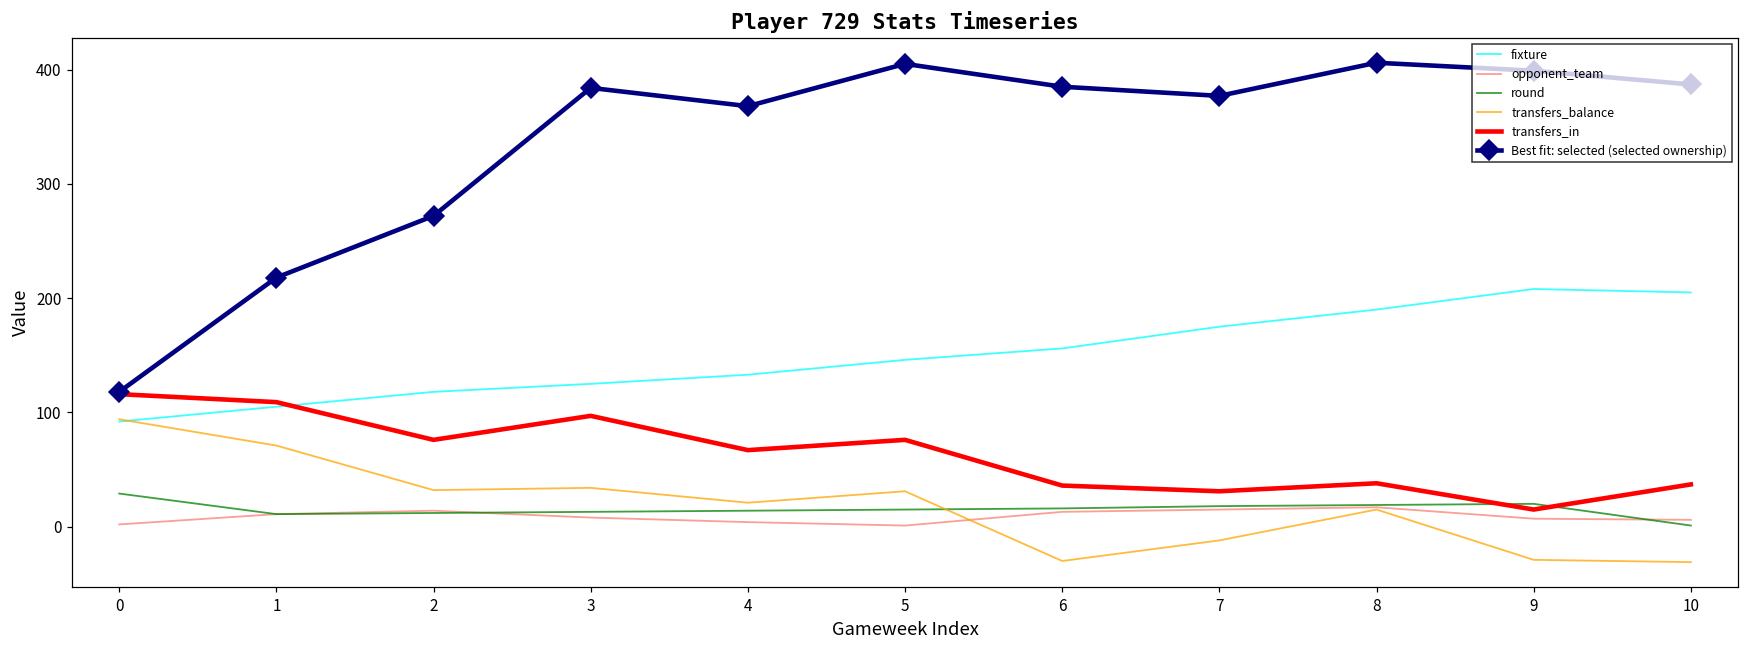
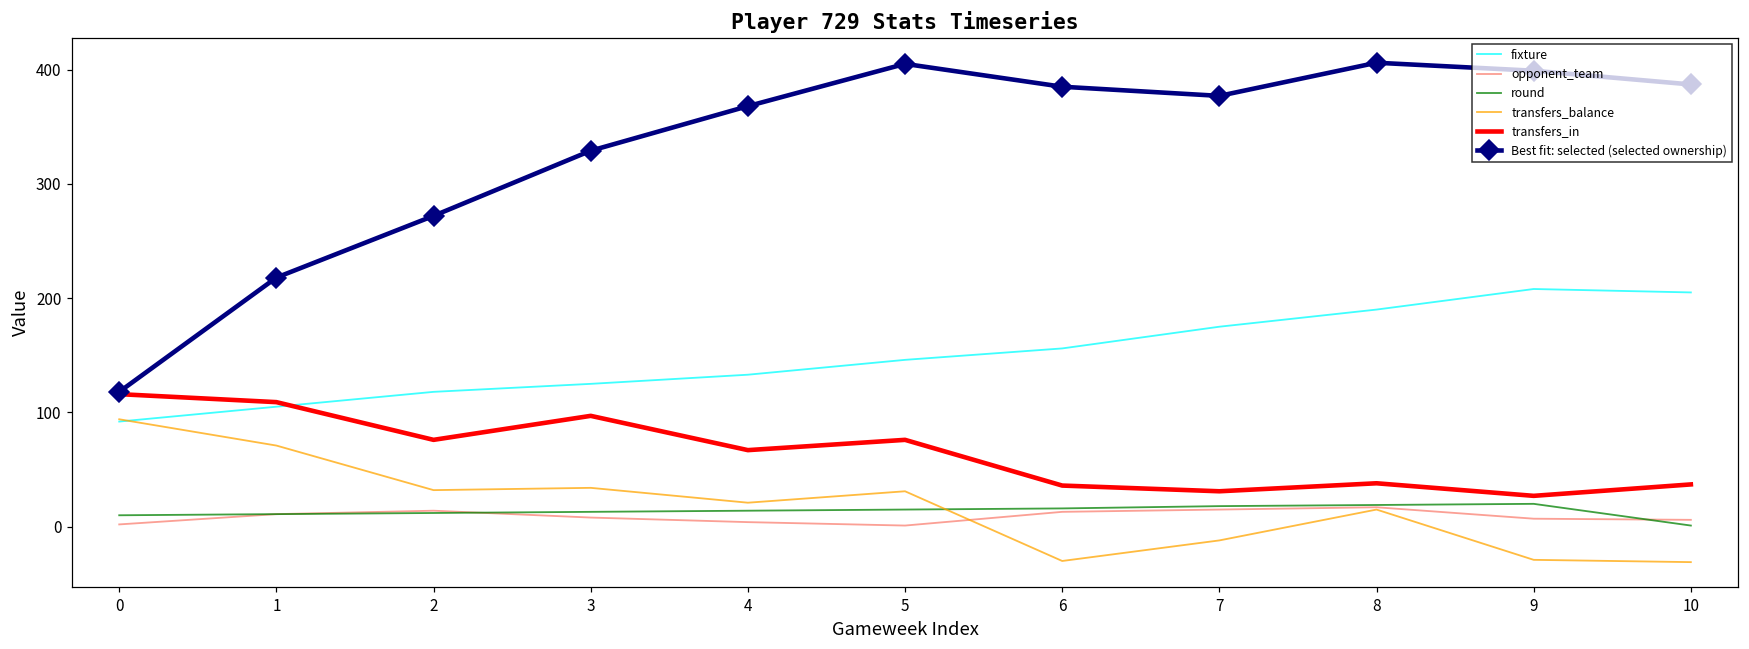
  {
    "fixture": {
      "1": 105,
      "2": 118,
      "3": 125,
      "4": 133,
      "5": 146,
      "6": 156,
      "7": 175,
      "8": 190,
      "9": 208,
      "10": 205
    },
    "opponent_team": {
      "0": 2,
      "3": 8,
      "4": 4,
      "5": 1,
      "6": 13,
      "7": 15,
      "9": 7,
      "10": 6
    },
    "round": {
-     "0": 29,
+     "0": 10,
      "3": 13,
      "4": 14,
      "5": 15,
      "6": 16,
      "7": 18,
      "9": 20,
      "10": 1
    },
    "transfers_balance": {
      "1": 71,
      "2": 32,
      "3": 34,
      "4": 21,
      "5": 31,
      "6": -30,
      "7": -12,
      "9": -29,
      "10": -31
    },
    "transfers_in": {
      "1": 109,
      "2": 76,
      "3": 97,
      "4": 67,
      "5": 76,
      "6": 36,
      "7": 31,
      "8": 38,
-     "9": 15,
+     "9": 27,
      "10": 37
    },
    "Best fit: selected (selected ownership)": {
      "1": 218,
      "2": 272,
-     "3": 384,
+     "3": 329,
      "4": 368,
      "5": 405,
      "6": 385,
      "7": 377,
      "8": 406
    }
  }
